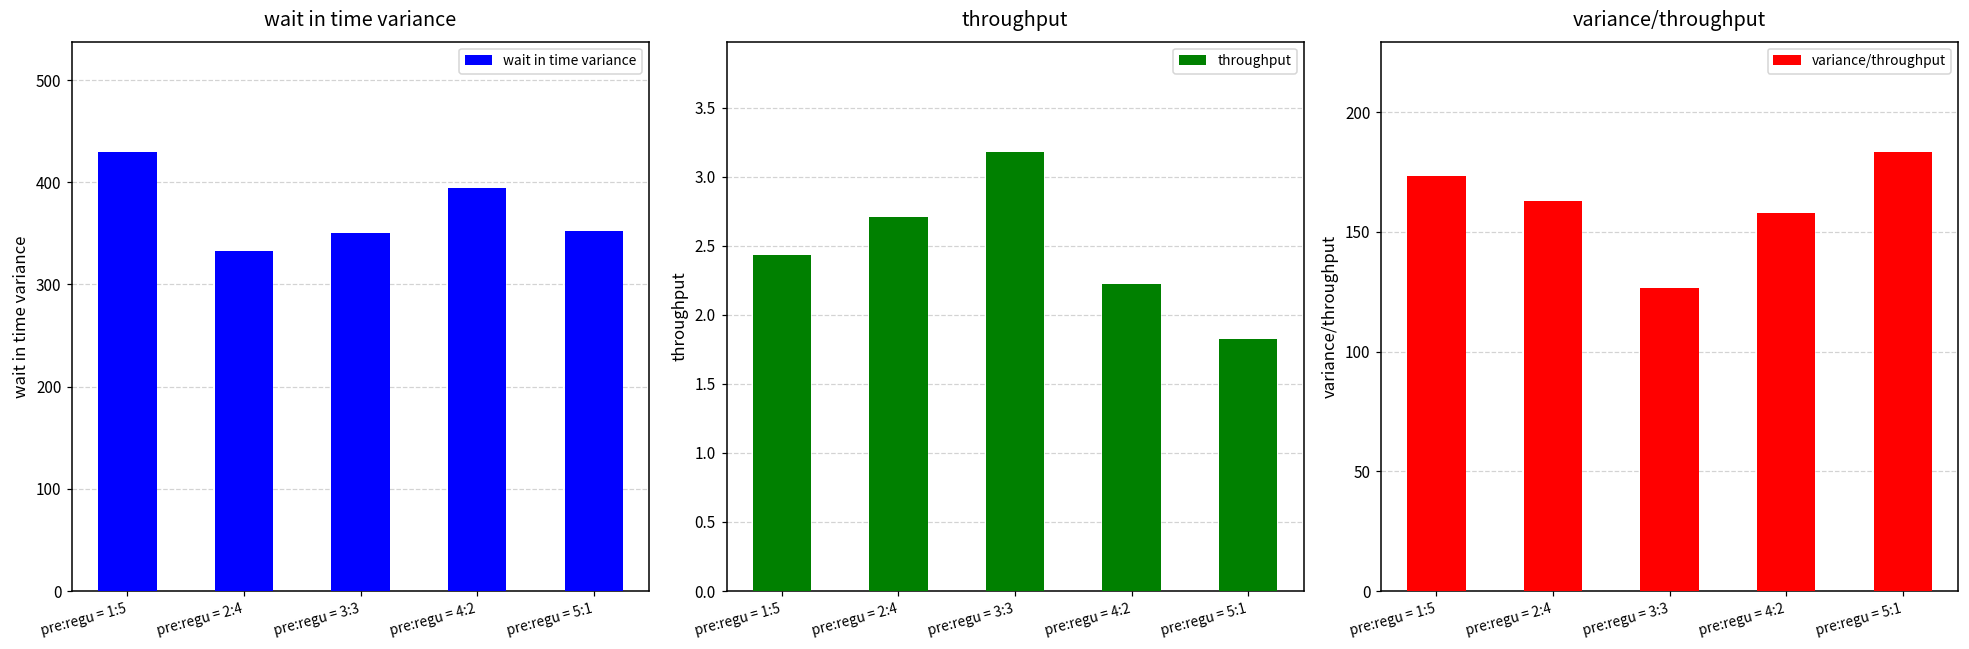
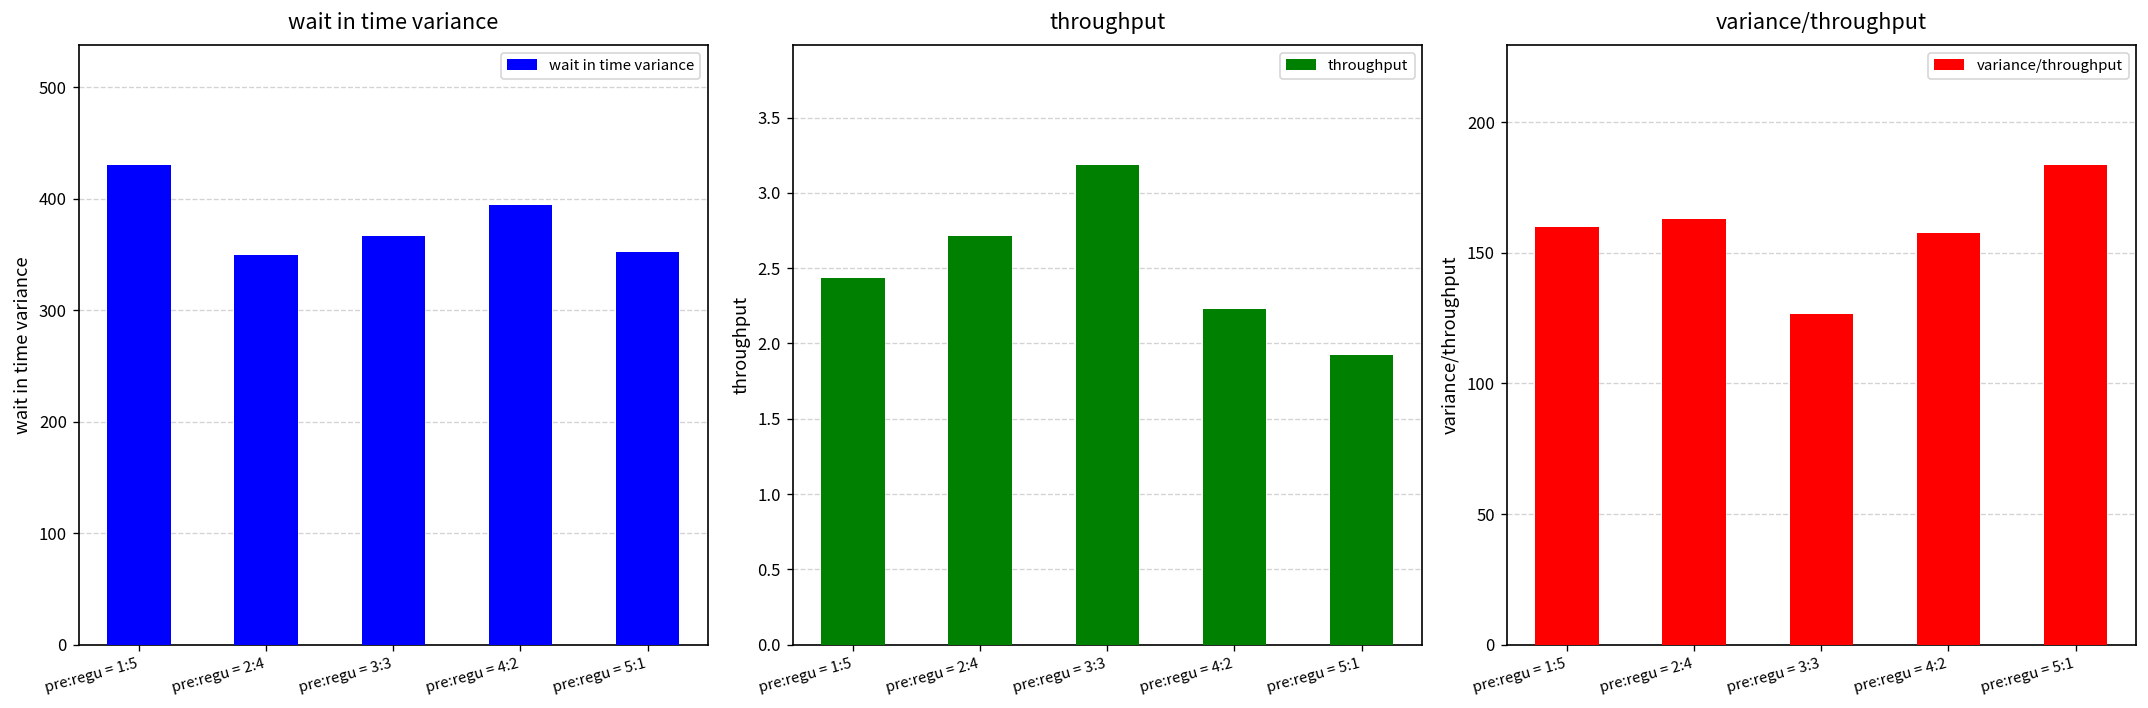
  {
    "wait in time variance": {
      "pre:regu = 1:5": 430,
-     "pre:regu = 2:4": 330,
-     "pre:regu = 3:3": 350,
+     "pre:regu = 2:4": 350,
+     "pre:regu = 3:3": 370,
      "pre:regu = 4:2": 390,
      "pre:regu = 5:1": 350
    },
    "throughput": {
      "pre:regu = 1:5": 2.43,
      "pre:regu = 2:4": 2.71,
      "pre:regu = 3:3": 3.18,
      "pre:regu = 4:2": 2.23,
-     "pre:regu = 5:1": 1.82
+     "pre:regu = 5:1": 1.92
    },
    "variance/throughput": {
-     "pre:regu = 1:5": 173,
+     "pre:regu = 1:5": 160,
      "pre:regu = 2:4": 163,
      "pre:regu = 3:3": 127,
      "pre:regu = 4:2": 158,
      "pre:regu = 5:1": 184
    }
  }
